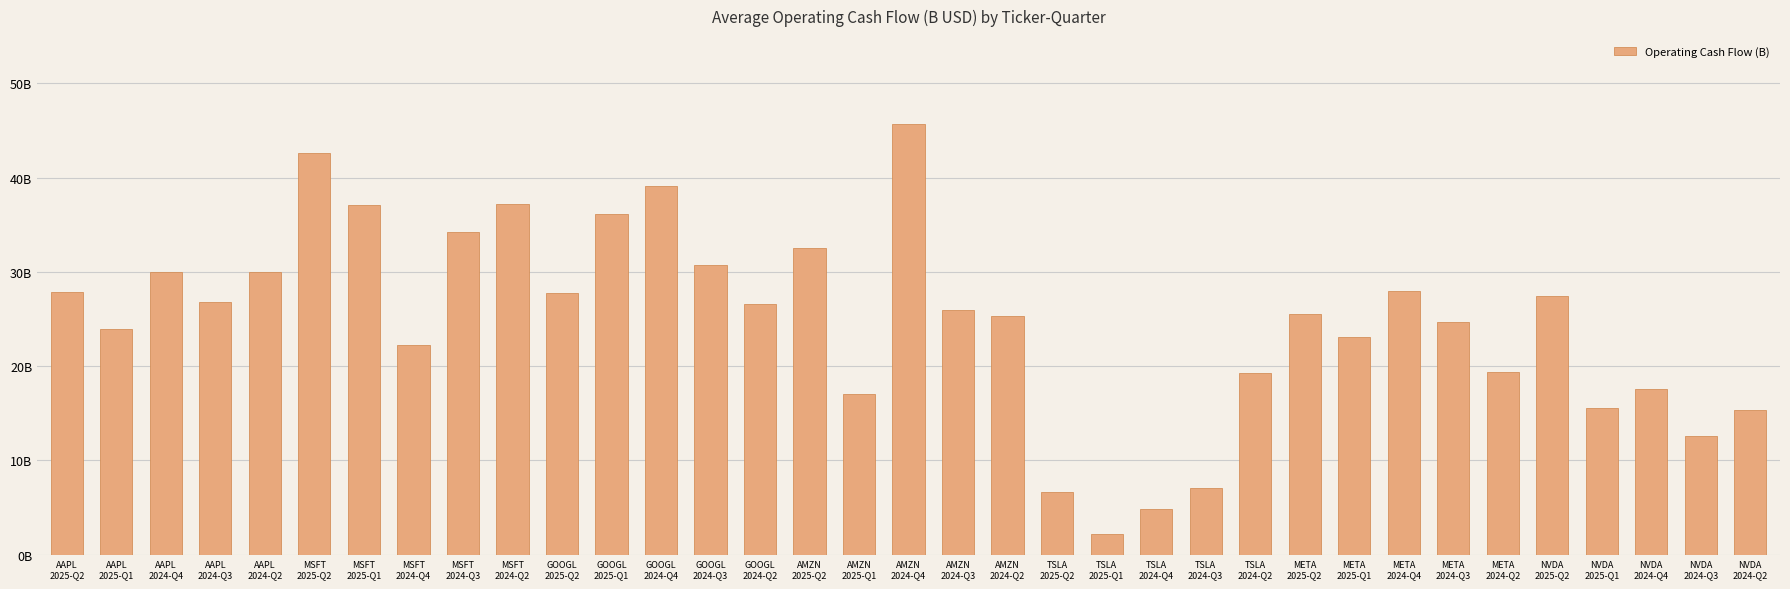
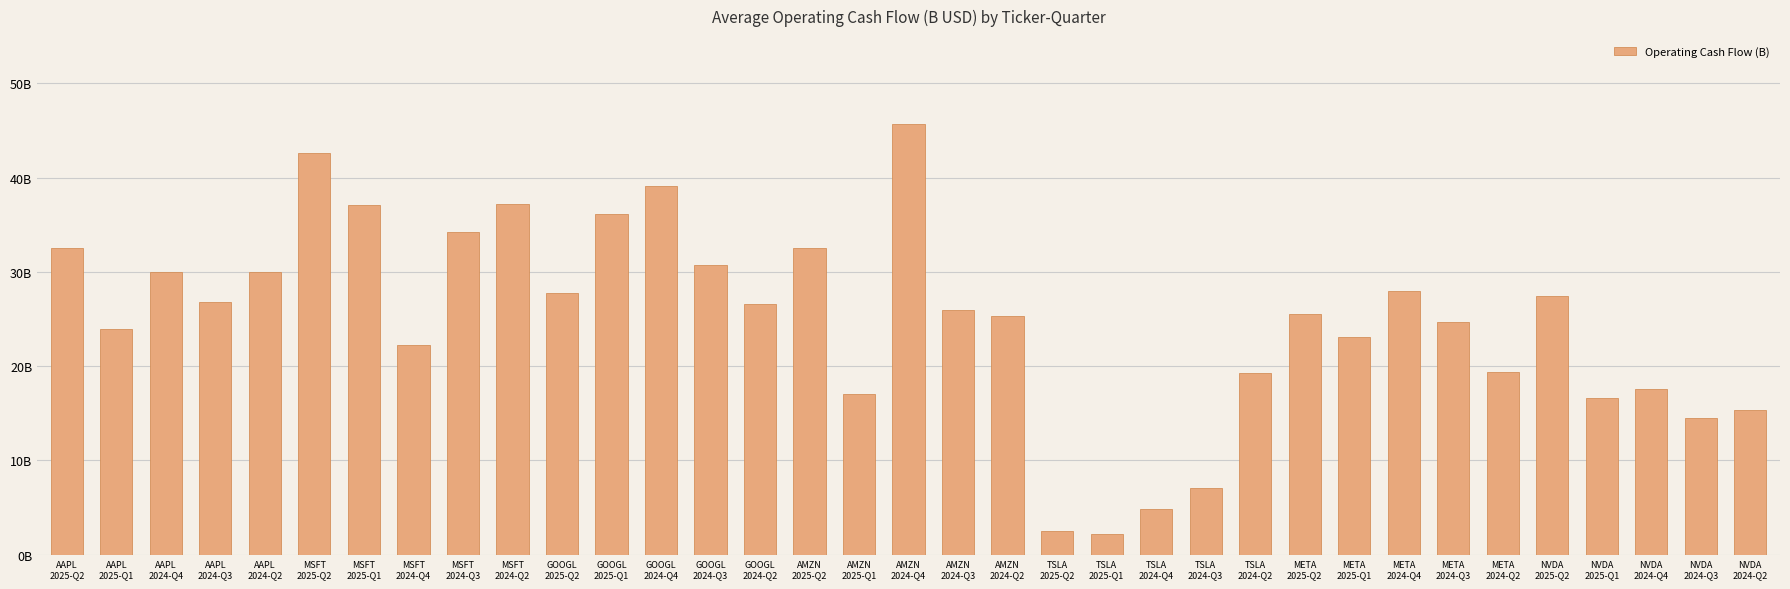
  {
-   "AAPL 2025-Q2": 28000000000,
+   "AAPL 2025-Q2": 33000000000,
    "AAPL 2025-Q1": 24000000000,
    "AAPL 2024-Q4": 30000000000,
    "AAPL 2024-Q3": 27000000000,
    "AAPL 2024-Q2": 30000000000,
    "MSFT 2025-Q2": 43000000000,
    "MSFT 2025-Q1": 37000000000,
    "MSFT 2024-Q4": 22000000000,
    "MSFT 2024-Q3": 34000000000,
    "MSFT 2024-Q2": 37000000000,
    "GOOGL 2025-Q2": 28000000000,
    "GOOGL 2025-Q1": 36000000000,
    "GOOGL 2024-Q4": 39000000000,
    "GOOGL 2024-Q3": 31000000000,
    "GOOGL 2024-Q2": 27000000000,
    "AMZN 2025-Q2": 33000000000,
    "AMZN 2025-Q1": 17000000000,
    "AMZN 2024-Q4": 46000000000,
    "AMZN 2024-Q3": 26000000000,
    "AMZN 2024-Q2": 25000000000,
-   "TSLA 2025-Q2": 7000000000,
+   "TSLA 2025-Q2": 3000000000,
    "TSLA 2025-Q1": 2000000000,
    "TSLA 2024-Q4": 5000000000,
    "TSLA 2024-Q3": 7000000000,
    "TSLA 2024-Q2": 19000000000,
    "META 2025-Q2": 26000000000,
    "META 2025-Q1": 23000000000,
    "META 2024-Q4": 28000000000,
    "META 2024-Q3": 25000000000,
    "META 2024-Q2": 19000000000,
    "NVDA 2025-Q2": 27000000000,
-   "NVDA 2025-Q1": 16000000000,
+   "NVDA 2025-Q1": 17000000000,
    "NVDA 2024-Q4": 18000000000,
-   "NVDA 2024-Q3": 13000000000,
+   "NVDA 2024-Q3": 14000000000,
    "NVDA 2024-Q2": 15000000000
  }
